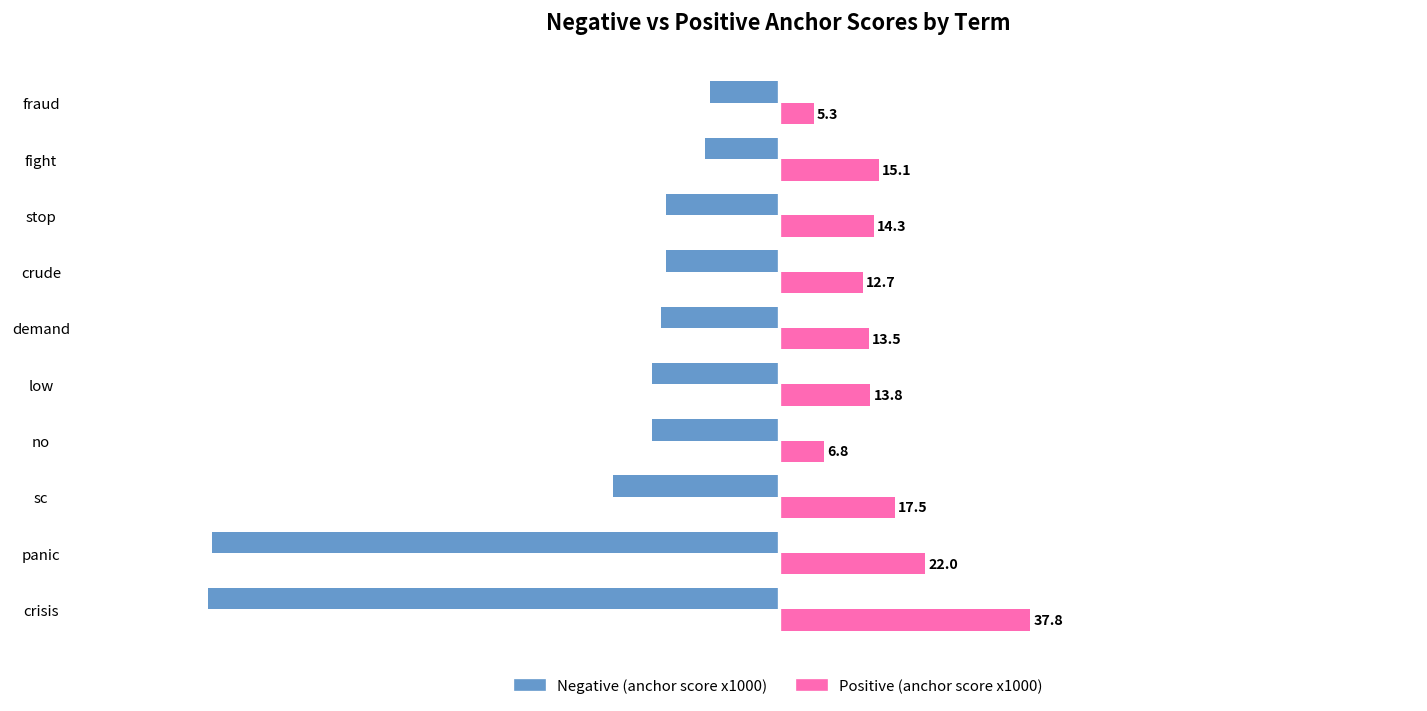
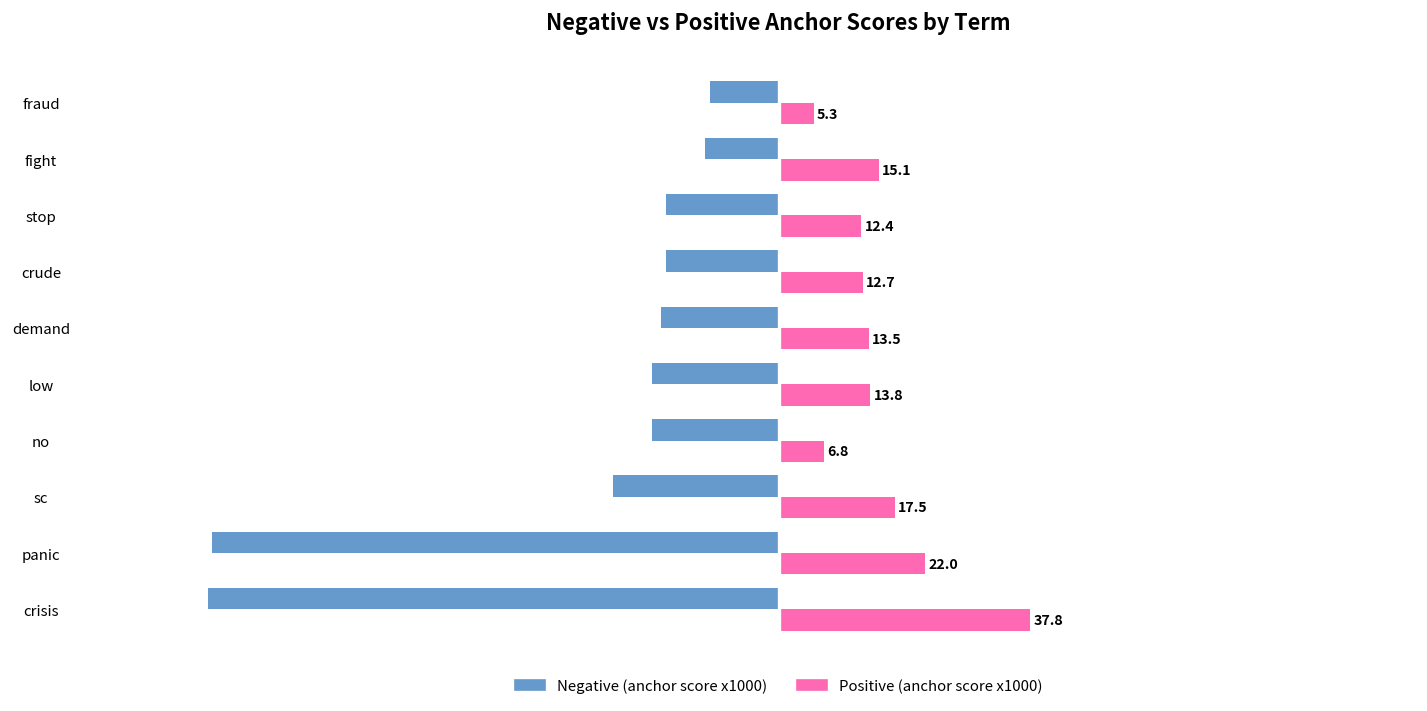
  {
    "Positive (anchor score x1000)": {
      "fraud": 5.3,
      "fight": 15.1,
-     "stop": 14.3,
+     "stop": 12.4,
      "crude": 12.7,
      "demand": 13.5,
      "low": 13.8,
      "no": 6.8,
      "sc": 17.5,
      "panic": 22.0,
      "crisis": 37.8
    }
  }
